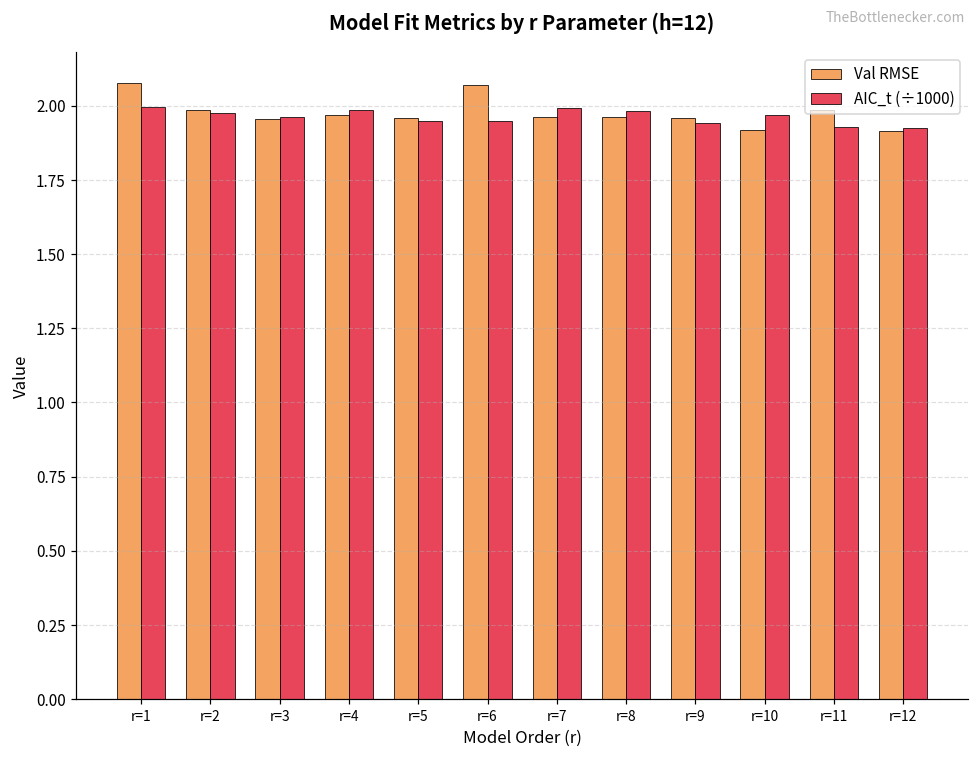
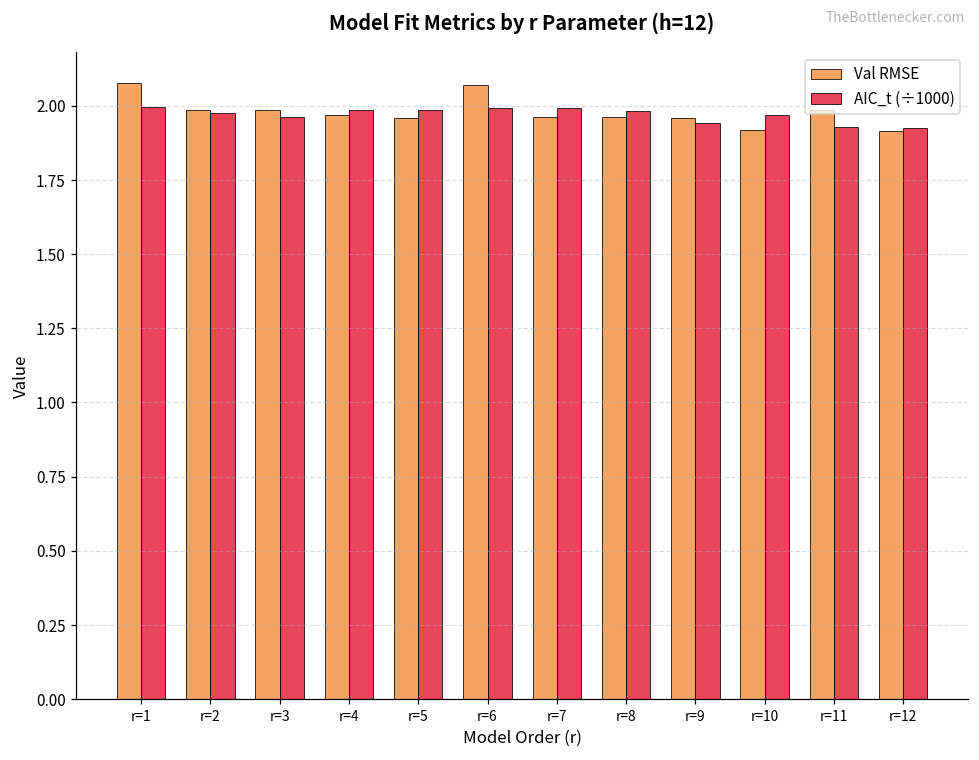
  {
    "Val RMSE": {
      "r=1": 2.08,
      "r=2": 1.99,
-     "r=3": 1.95,
+     "r=3": 1.98,
      "r=4": 1.97,
      "r=5": 1.96,
      "r=6": 2.07,
      "r=7": 1.96,
      "r=8": 1.96,
      "r=9": 1.96,
      "r=10": 1.92,
      "r=12": 1.92
    },
    "AIC_t (÷1000)": {
      "r=1": 2.00,
      "r=2": 1.98,
      "r=3": 1.96,
      "r=4": 1.99,
-     "r=5": 1.95,
-     "r=6": 1.95,
+     "r=5": 1.99,
+     "r=6": 1.99,
      "r=7": 1.99,
      "r=8": 1.98,
      "r=9": 1.94,
      "r=10": 1.97,
      "r=11": 1.93,
      "r=12": 1.92
    }
  }
